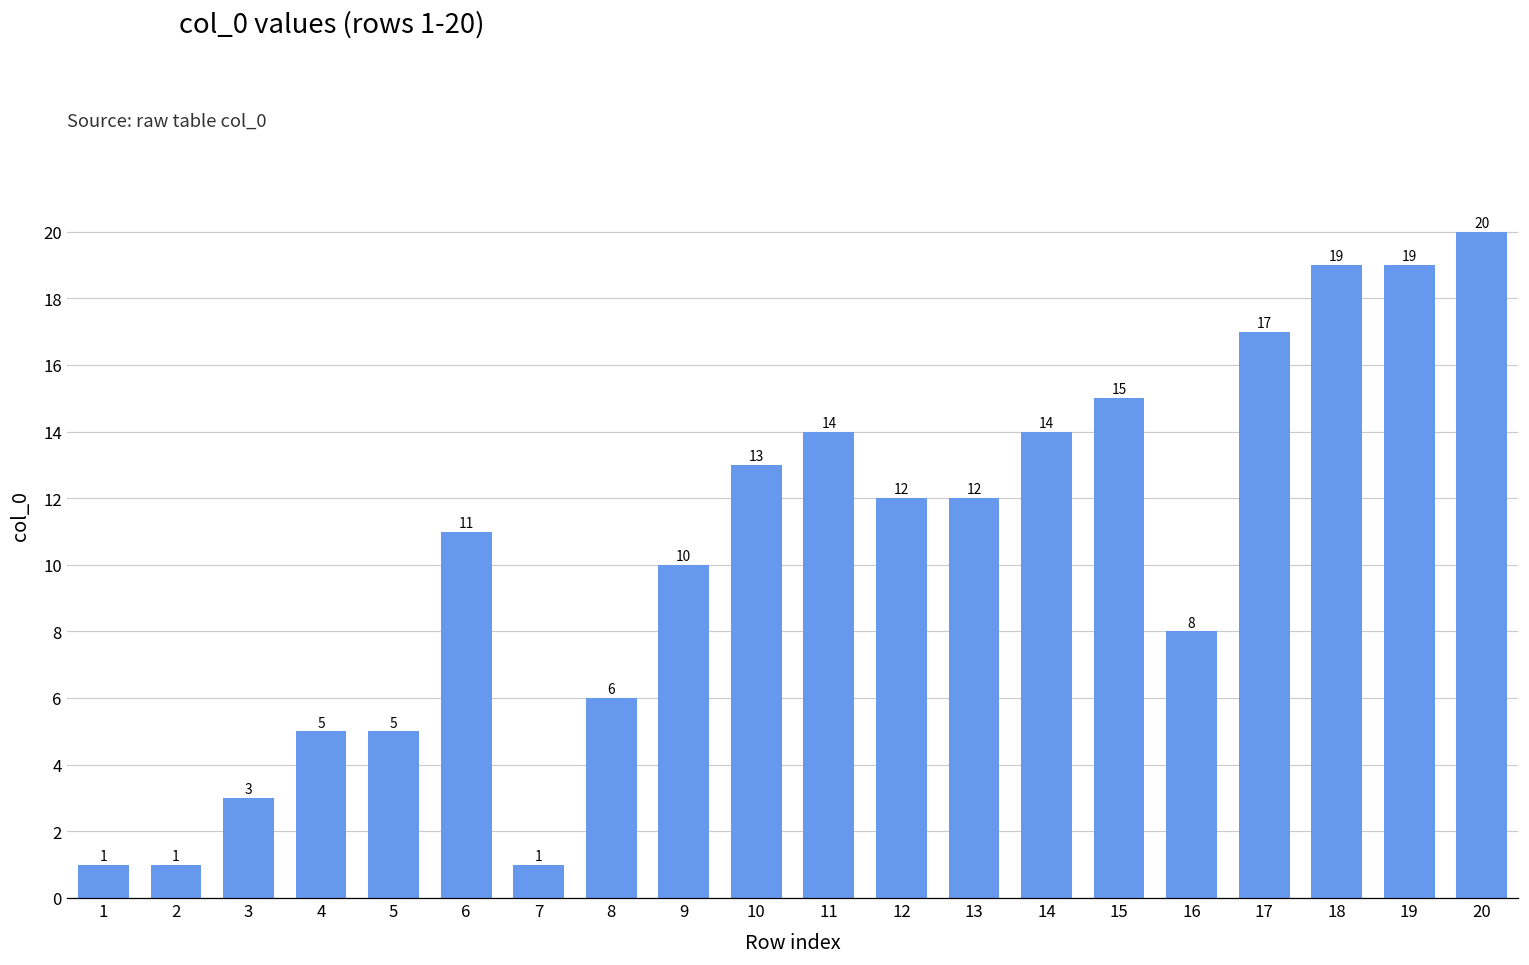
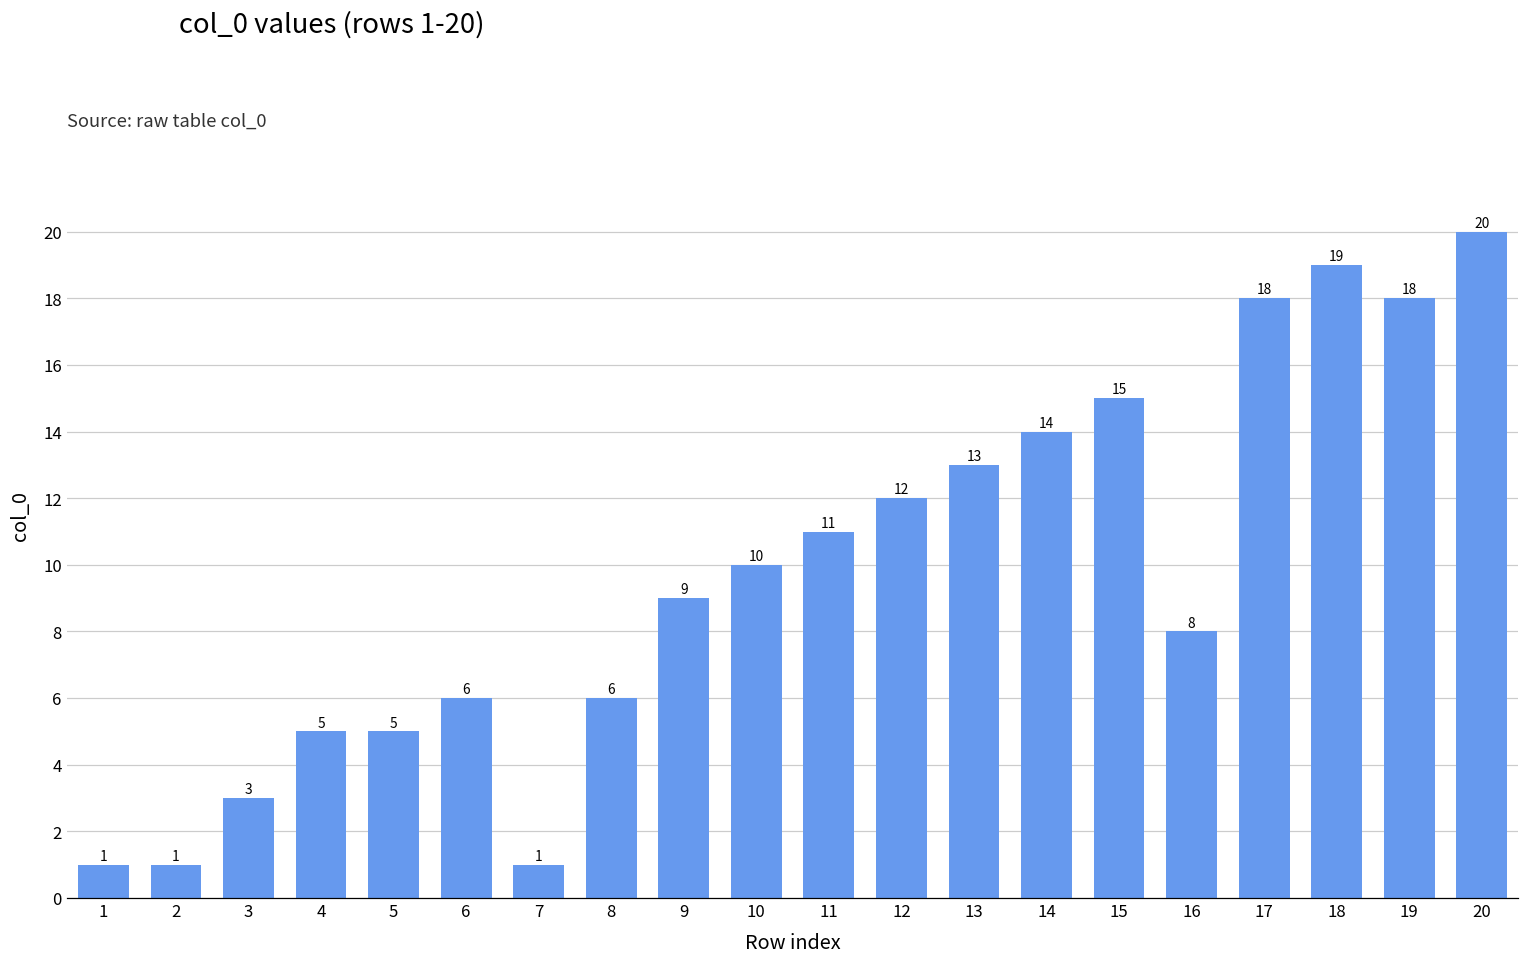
  {
    "1": 1,
    "2": 1,
    "3": 3,
    "4": 5,
    "5": 5,
-   "6": 11,
+   "6": 6,
    "7": 1,
    "8": 6,
-   "9": 10,
-   "10": 13,
-   "11": 14,
+   "9": 9,
+   "10": 10,
+   "11": 11,
    "12": 12,
-   "13": 12,
+   "13": 13,
    "14": 14,
    "15": 15,
    "16": 8,
-   "17": 17,
+   "17": 18,
    "18": 19,
-   "19": 19,
+   "19": 18,
    "20": 20
  }
